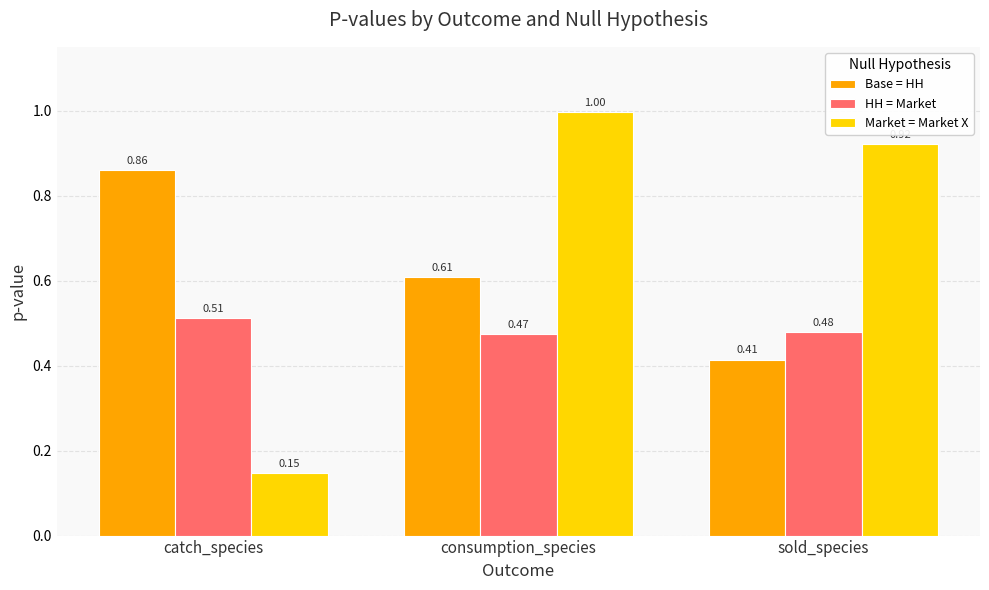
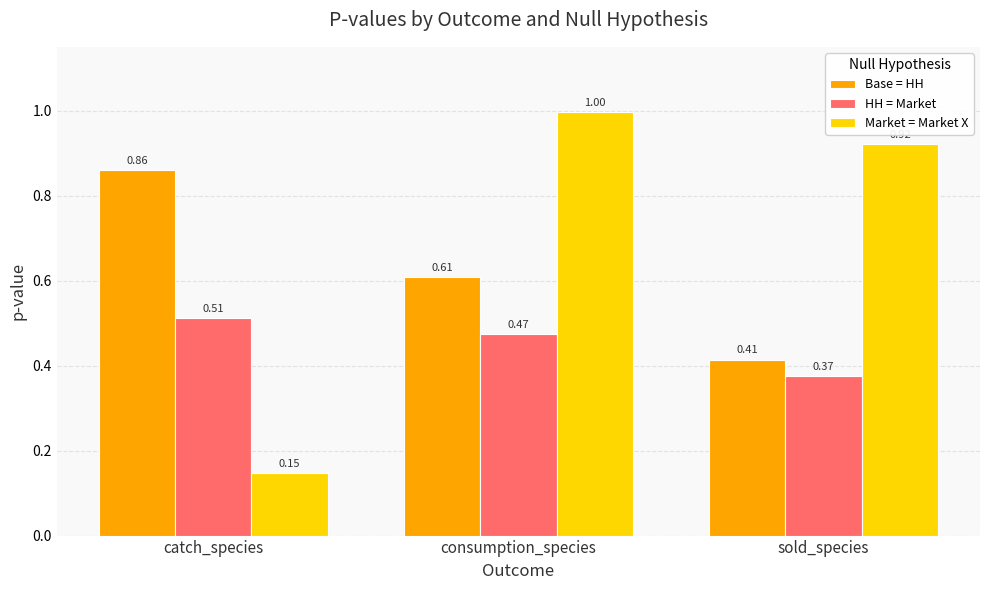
  {
    "HH = Market": {
      "catch_species": 0.51,
      "consumption_species": 0.47,
-     "sold_species": 0.48
+     "sold_species": 0.37
    }
  }
